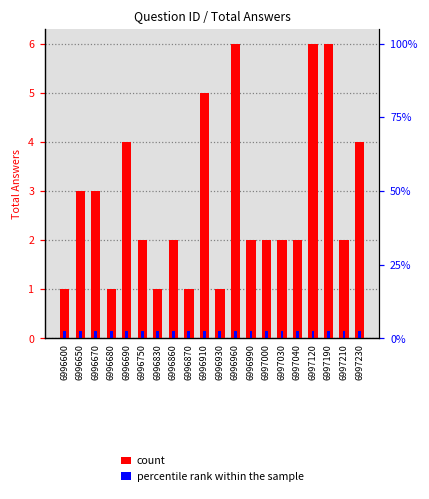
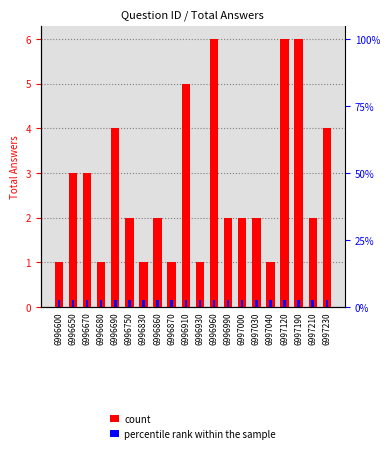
  {
    "count": {
      "6996600": 1,
      "6996650": 3,
      "6996670": 3,
      "6996680": 1,
      "6996690": 4,
      "6996750": 2,
      "6996830": 1,
      "6996860": 2,
      "6996870": 1,
      "6996910": 5,
      "6996930": 1,
      "6996960": 6,
      "6996990": 2,
      "6997000": 2,
      "6997030": 2,
-     "6997040": 2,
+     "6997040": 1,
      "6997120": 6,
      "6997190": 6,
      "6997210": 2,
      "6997230": 4
    }
  }
